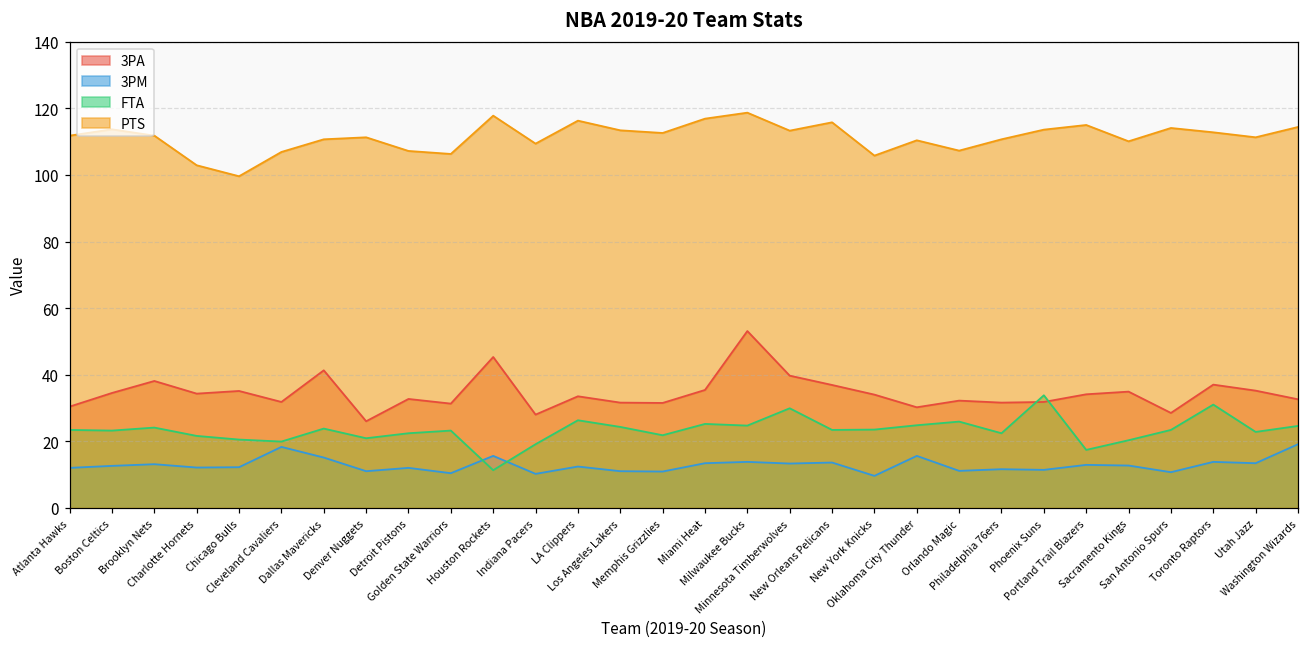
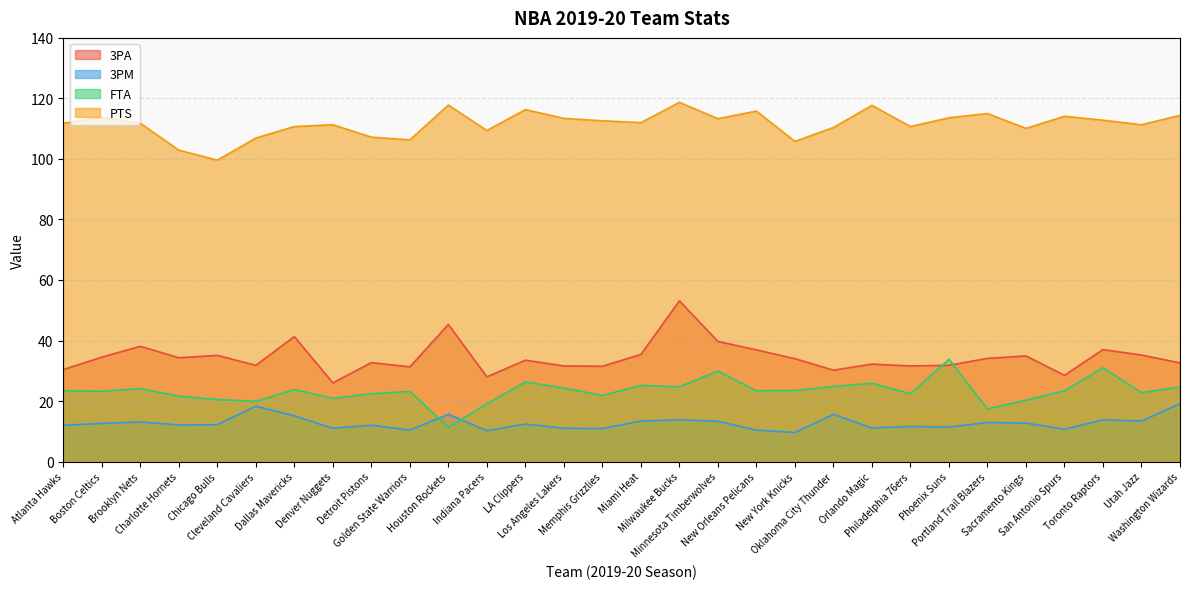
  {
    "3PA": {
      "Atlanta Hawks": 30,
      "Boston Celtics": 35,
      "Brooklyn Nets": 38,
      "Charlotte Hornets": 34,
      "Chicago Bulls": 35,
      "Cleveland Cavaliers": 32,
      "Dallas Mavericks": 41,
      "Denver Nuggets": 26,
      "Detroit Pistons": 33,
      "Golden State Warriors": 31,
      "Houston Rockets": 45,
      "Indiana Pacers": 28,
      "LA Clippers": 34,
      "Los Angeles Lakers": 32,
      "Memphis Grizzlies": 32,
      "Miami Heat": 35,
      "Milwaukee Bucks": 53,
      "Minnesota Timberwolves": 40,
      "New Orleans Pelicans": 37,
      "New York Knicks": 34,
      "Oklahoma City Thunder": 30,
      "Orlando Magic": 32,
      "Philadelphia 76ers": 32,
      "Phoenix Suns": 32,
      "Portland Trail Blazers": 34,
      "Sacramento Kings": 35,
      "San Antonio Spurs": 29,
      "Toronto Raptors": 37,
      "Utah Jazz": 35,
      "Washington Wizards": 33
    },
    "3PM": {
      "Atlanta Hawks": 12,
      "Boston Celtics": 13,
      "Brooklyn Nets": 13,
      "Charlotte Hornets": 12,
      "Chicago Bulls": 12,
      "Cleveland Cavaliers": 18,
      "Dallas Mavericks": 15,
      "Denver Nuggets": 11,
      "Detroit Pistons": 12,
      "Golden State Warriors": 10,
      "Houston Rockets": 16,
      "Indiana Pacers": 10,
      "LA Clippers": 12,
      "Los Angeles Lakers": 11,
      "Memphis Grizzlies": 11,
      "Miami Heat": 13,
      "Milwaukee Bucks": 14,
      "Minnesota Timberwolves": 13,
-     "New Orleans Pelicans": 14,
+     "New Orleans Pelicans": 10,
      "New York Knicks": 10,
      "Oklahoma City Thunder": 16,
      "Orlando Magic": 11,
      "Philadelphia 76ers": 12,
      "Phoenix Suns": 11,
      "Portland Trail Blazers": 13,
      "Sacramento Kings": 13,
      "San Antonio Spurs": 11,
      "Toronto Raptors": 14,
      "Utah Jazz": 13,
      "Washington Wizards": 19
    },
    "FTA": {
      "Atlanta Hawks": 23,
      "Boston Celtics": 23,
      "Brooklyn Nets": 24,
      "Charlotte Hornets": 22,
      "Chicago Bulls": 21,
      "Cleveland Cavaliers": 20,
      "Dallas Mavericks": 24,
      "Denver Nuggets": 21,
      "Detroit Pistons": 22,
      "Golden State Warriors": 23,
      "Houston Rockets": 11,
      "Indiana Pacers": 19,
      "LA Clippers": 26,
      "Los Angeles Lakers": 24,
      "Memphis Grizzlies": 22,
      "Miami Heat": 25,
      "Milwaukee Bucks": 25,
      "Minnesota Timberwolves": 30,
      "New Orleans Pelicans": 23,
      "New York Knicks": 24,
      "Oklahoma City Thunder": 25,
      "Orlando Magic": 26,
      "Philadelphia 76ers": 22,
      "Phoenix Suns": 34,
      "Portland Trail Blazers": 17,
      "Sacramento Kings": 20,
      "San Antonio Spurs": 23,
      "Toronto Raptors": 31,
      "Utah Jazz": 23,
      "Washington Wizards": 25
    },
    "PTS": {
      "Atlanta Hawks": 112,
      "Brooklyn Nets": 112,
      "Charlotte Hornets": 103,
      "Chicago Bulls": 100,
      "Cleveland Cavaliers": 107,
      "Dallas Mavericks": 111,
      "Denver Nuggets": 111,
      "Detroit Pistons": 107,
      "Golden State Warriors": 106,
      "Houston Rockets": 118,
      "Indiana Pacers": 109,
      "LA Clippers": 116,
      "Los Angeles Lakers": 113,
      "Memphis Grizzlies": 113,
-     "Miami Heat": 117,
+     "Miami Heat": 112,
      "Milwaukee Bucks": 119,
      "Minnesota Timberwolves": 113,
      "New Orleans Pelicans": 116,
      "New York Knicks": 106,
      "Oklahoma City Thunder": 110,
-     "Orlando Magic": 107,
+     "Orlando Magic": 118,
      "Philadelphia 76ers": 111,
      "Phoenix Suns": 114,
      "Portland Trail Blazers": 115,
      "Sacramento Kings": 110,
      "San Antonio Spurs": 114,
      "Toronto Raptors": 113,
      "Utah Jazz": 111,
      "Washington Wizards": 114
    }
  }
